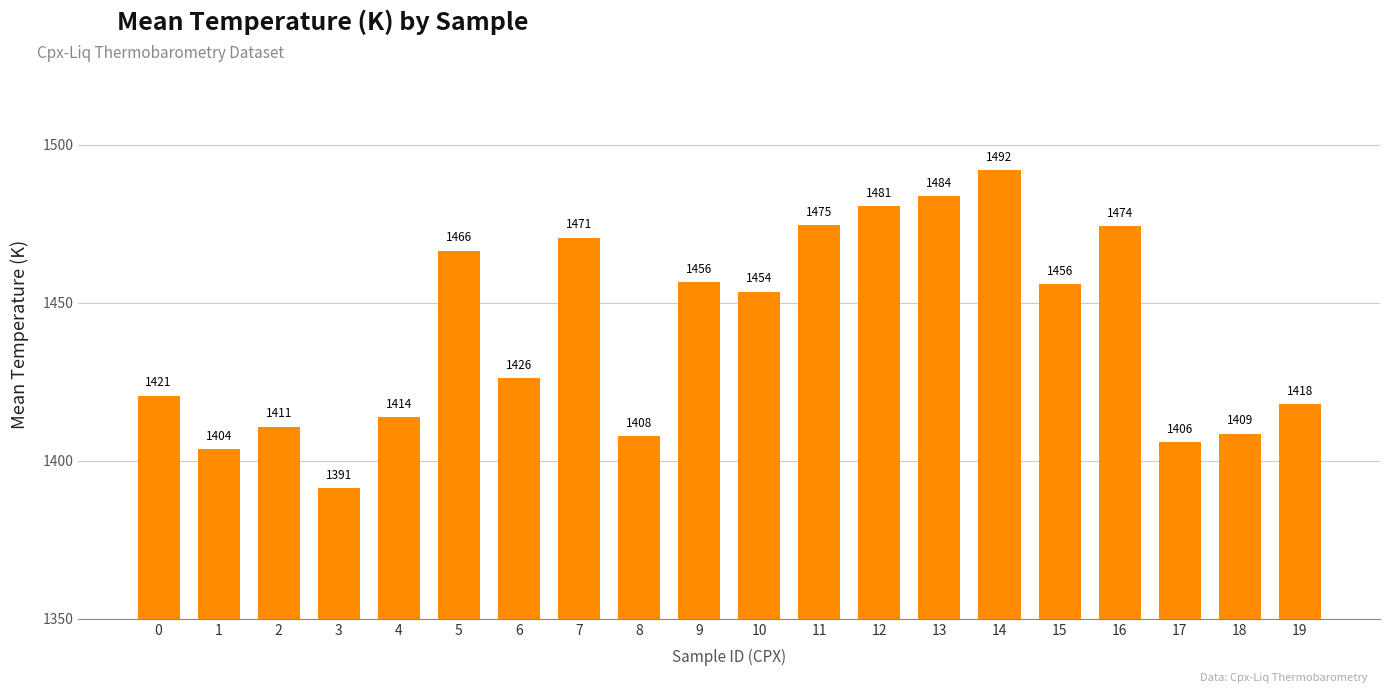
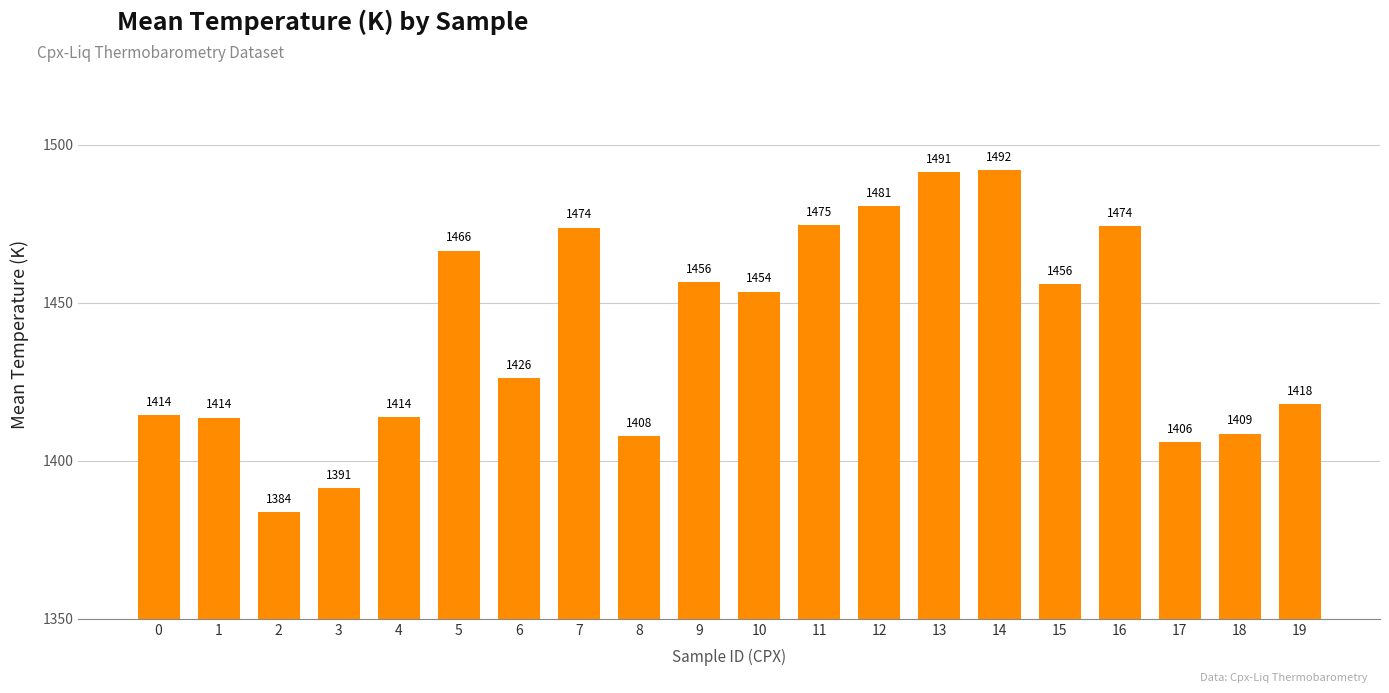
  {
-   "0": 1421,
-   "1": 1404,
-   "2": 1411,
+   "0": 1414,
+   "1": 1414,
+   "2": 1384,
    "3": 1391,
    "4": 1414,
    "5": 1466,
    "6": 1426,
-   "7": 1471,
+   "7": 1474,
    "8": 1408,
    "9": 1456,
    "10": 1454,
    "11": 1475,
    "12": 1481,
-   "13": 1484,
+   "13": 1491,
    "14": 1492,
    "15": 1456,
    "16": 1474,
    "17": 1406,
    "18": 1409,
    "19": 1418
  }
